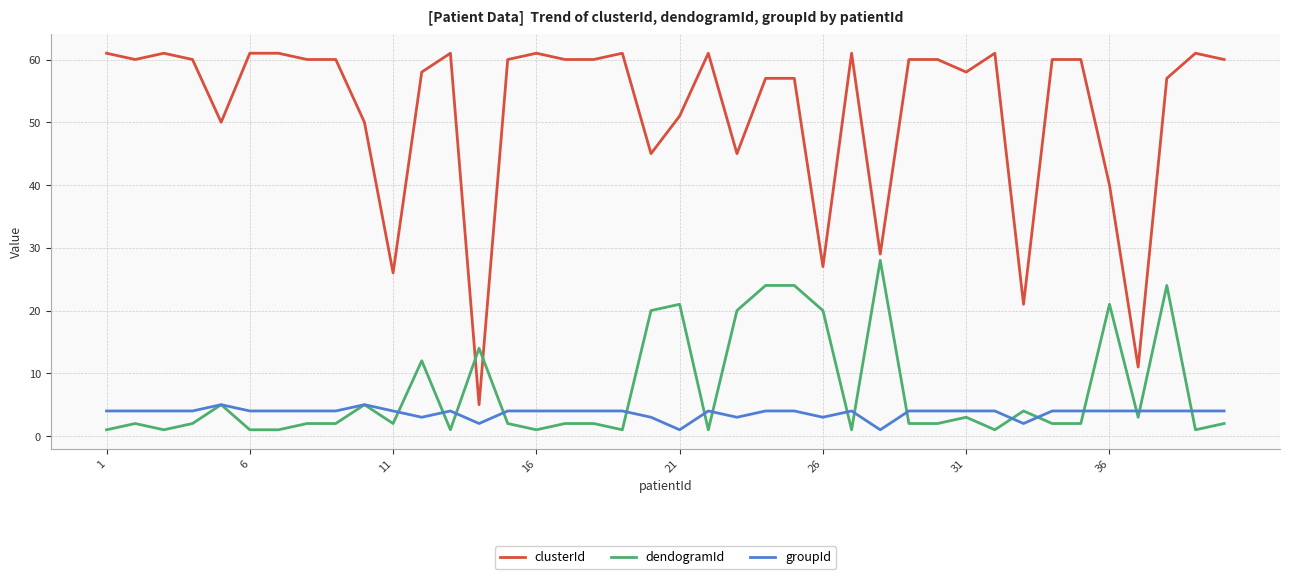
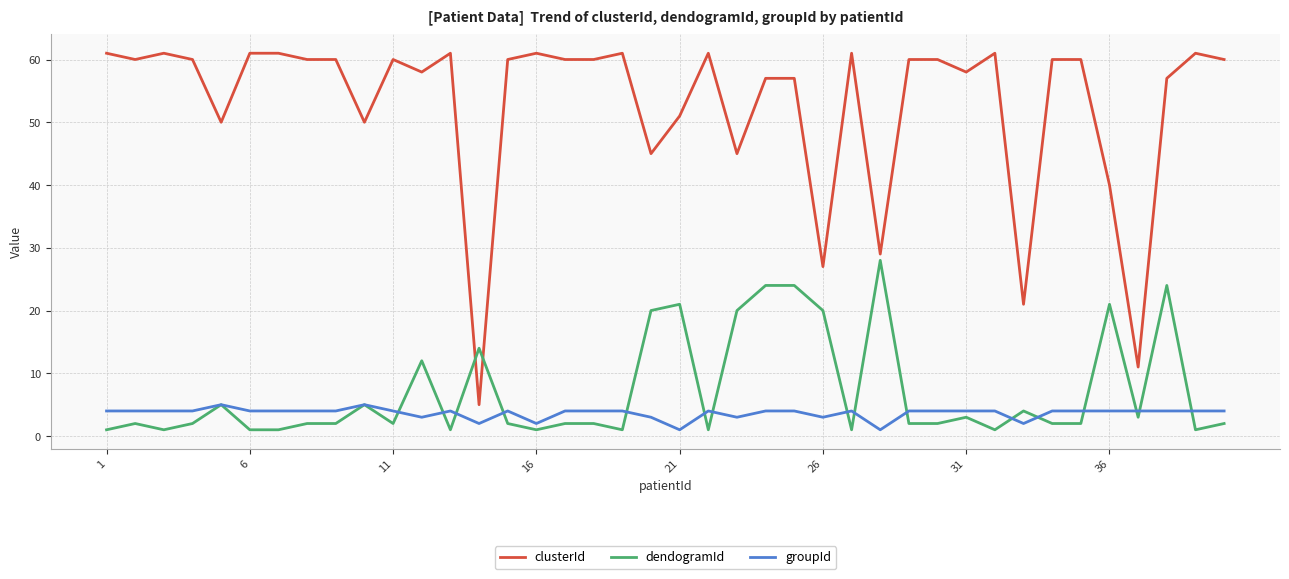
  {
    "clusterId": {
      "1": 61,
      "6": 61,
-     "11": 26,
+     "11": 60,
      "16": 61,
      "21": 51,
      "26": 27,
      "31": 58,
      "36": 40
    },
    "dendogramId": {
      "1": 1,
      "6": 1,
      "11": 2,
      "16": 1,
      "21": 21,
      "26": 20,
      "31": 3,
      "36": 21
    },
    "groupId": {
      "1": 4,
      "6": 4,
      "11": 4,
-     "16": 4,
+     "16": 2,
      "21": 1,
      "26": 3,
      "31": 4,
      "36": 4
    }
  }
